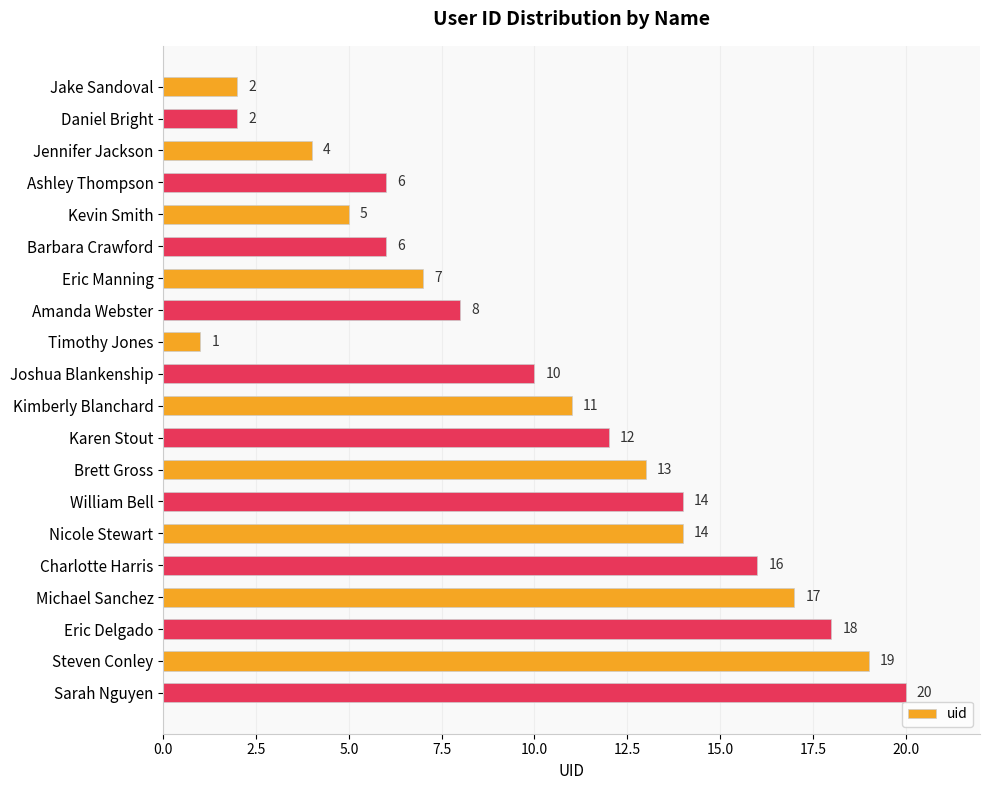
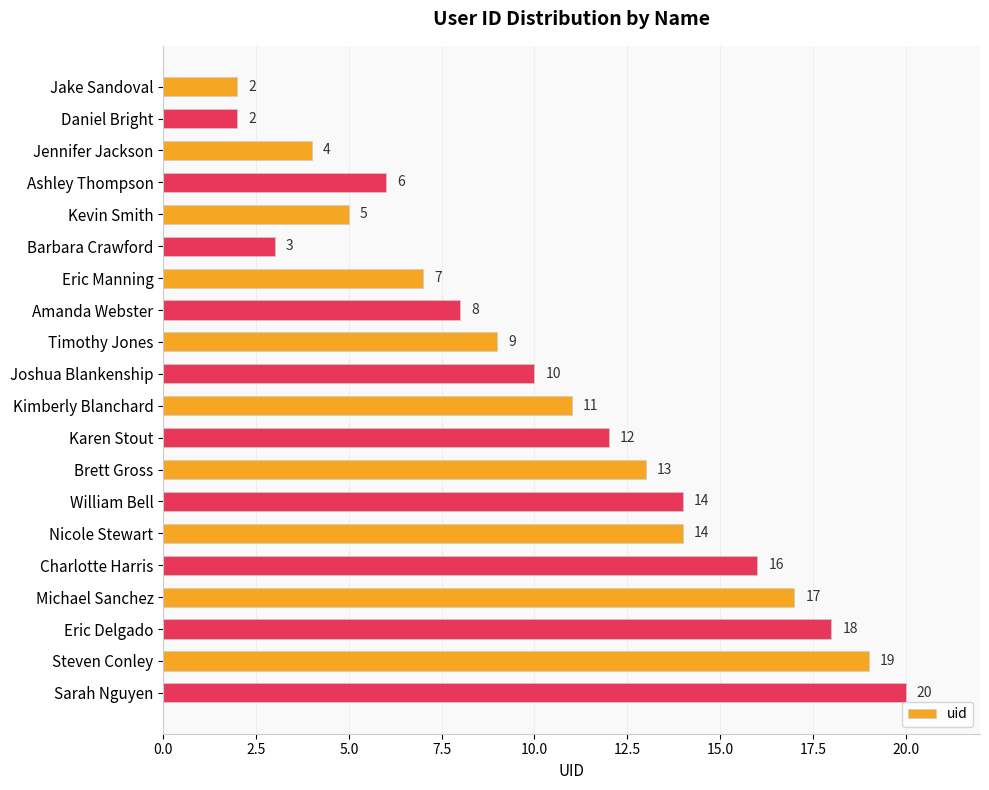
  {
    "Jake Sandoval": 2,
    "Daniel Bright": 2,
    "Jennifer Jackson": 4,
    "Ashley Thompson": 6,
    "Kevin Smith": 5,
-   "Barbara Crawford": 6,
+   "Barbara Crawford": 3,
    "Eric Manning": 7,
    "Amanda Webster": 8,
-   "Timothy Jones": 1,
+   "Timothy Jones": 9,
    "Joshua Blankenship": 10,
    "Kimberly Blanchard": 11,
    "Karen Stout": 12,
    "Brett Gross": 13,
    "William Bell": 14,
    "Nicole Stewart": 14,
    "Charlotte Harris": 16,
    "Michael Sanchez": 17,
    "Eric Delgado": 18,
    "Steven Conley": 19,
    "Sarah Nguyen": 20
  }
